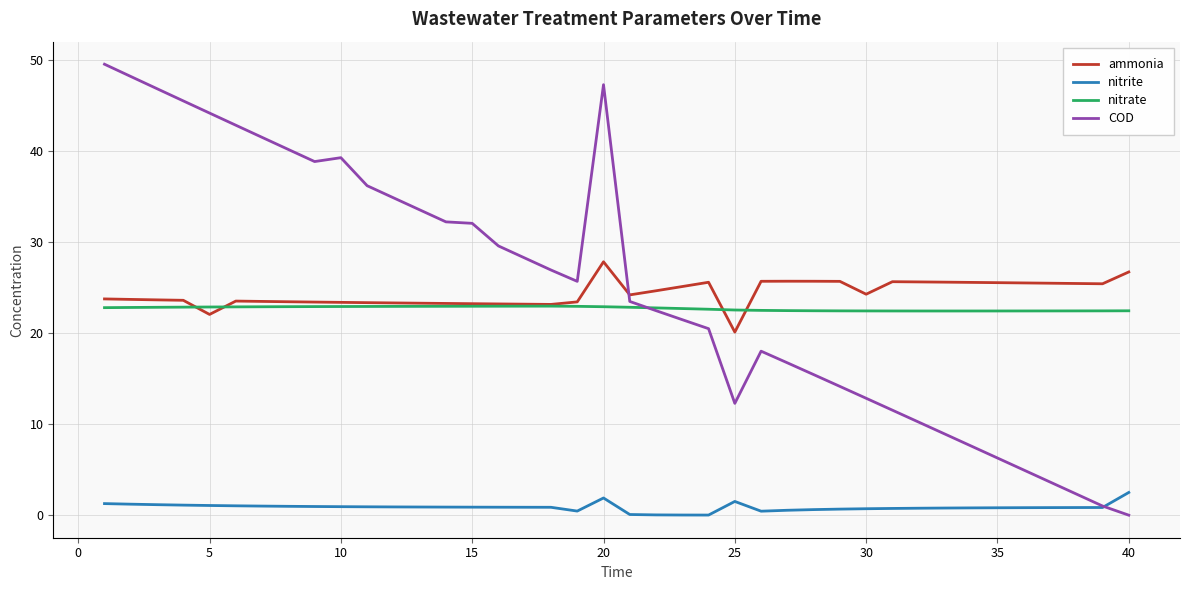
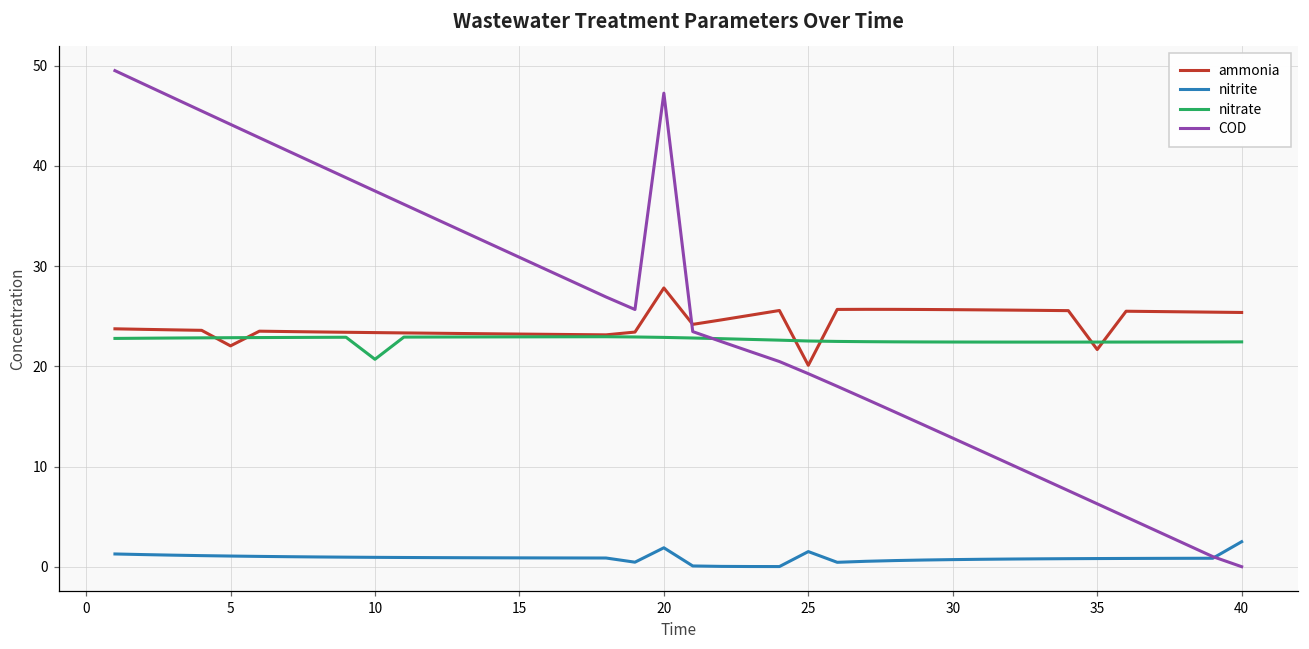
  {
    "ammonia": {
      "5": 22,
      "10": 23,
      "20": 28,
      "25": 20,
-     "30": 24,
-     "35": 26,
-     "40": 27
+     "30": 26,
+     "35": 22,
+     "40": 25
    },
    "nitrite": {
      "5": 1,
      "10": 1,
      "15": 1,
      "20": 2,
      "25": 2,
      "30": 1,
      "35": 1,
      "40": 3
    },
    "nitrate": {
      "5": 23,
-     "10": 23,
+     "10": 21,
      "20": 23,
      "25": 23,
      "30": 22,
      "35": 22,
      "40": 22
    },
    "COD": {
      "5": 44,
-     "10": 39,
-     "15": 32,
+     "10": 37,
+     "15": 31,
      "20": 47,
-     "25": 12,
+     "25": 19,
      "30": 13,
      "35": 6,
      "40": 0
    }
  }
